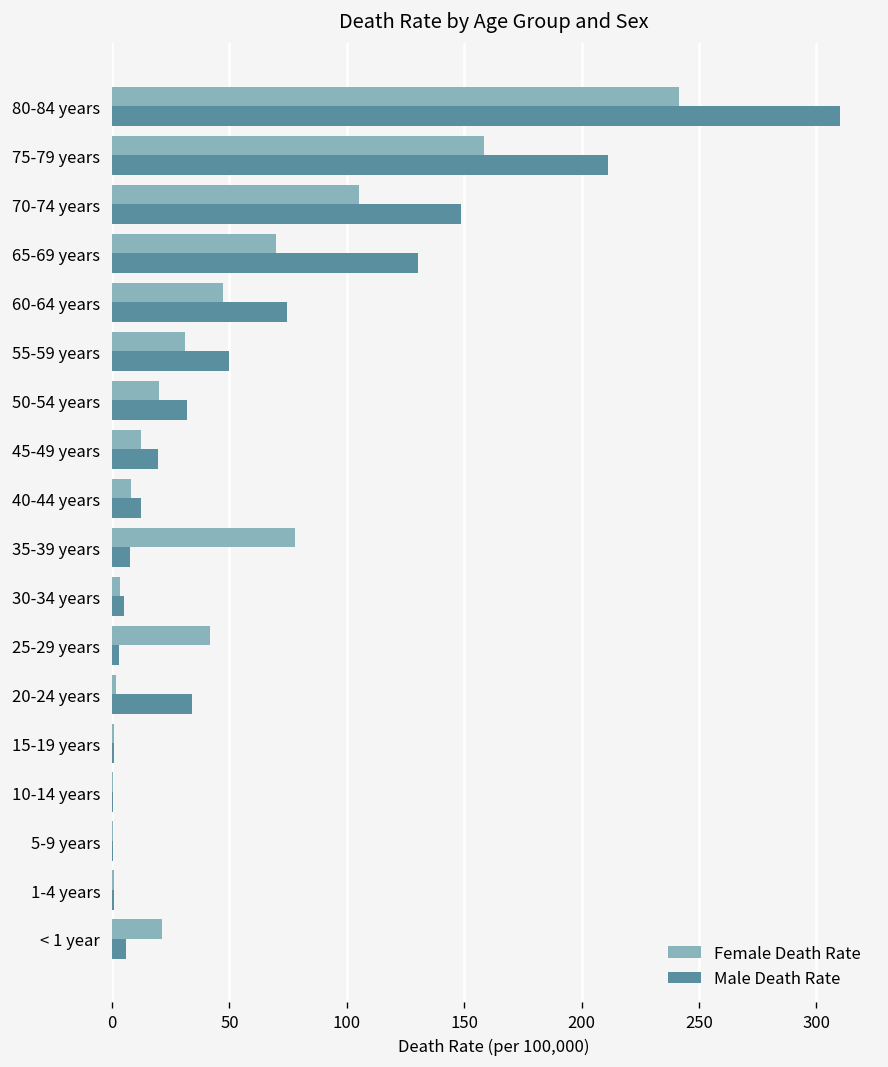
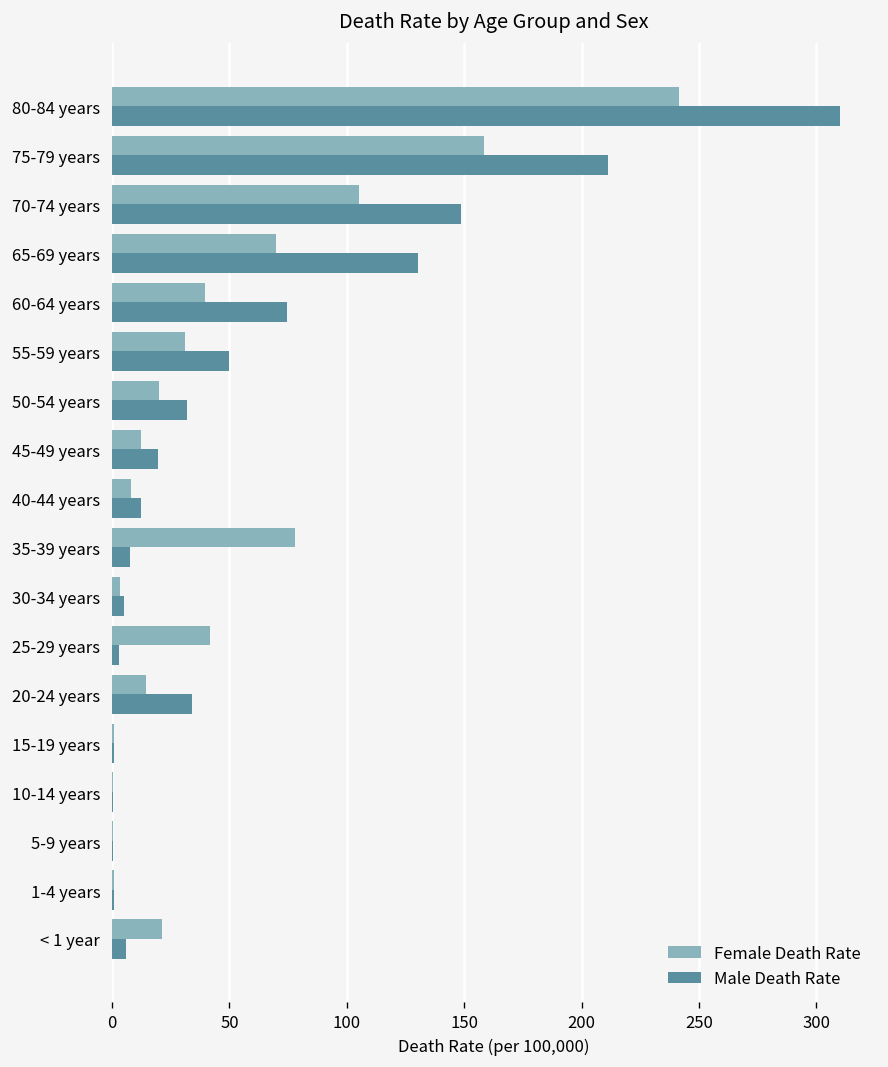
  {
    "Female Death Rate": {
      "80-84 years": 242,
      "75-79 years": 158,
      "70-74 years": 105,
      "65-69 years": 70,
-     "60-64 years": 47,
+     "60-64 years": 40,
      "55-59 years": 31,
      "50-54 years": 20,
      "45-49 years": 12,
      "40-44 years": 8,
      "35-39 years": 78,
      "30-34 years": 3,
      "25-29 years": 42,
-     "20-24 years": 2,
+     "20-24 years": 14,
      "< 1 year": 21
    },
    "Male Death Rate": {
      "80-84 years": 310,
      "75-79 years": 211,
      "70-74 years": 148,
      "65-69 years": 130,
      "60-64 years": 75,
      "55-59 years": 50,
      "50-54 years": 32,
      "45-49 years": 20,
      "40-44 years": 12,
      "35-39 years": 8,
      "30-34 years": 5,
      "25-29 years": 3,
      "20-24 years": 34,
      "< 1 year": 6
    }
  }
